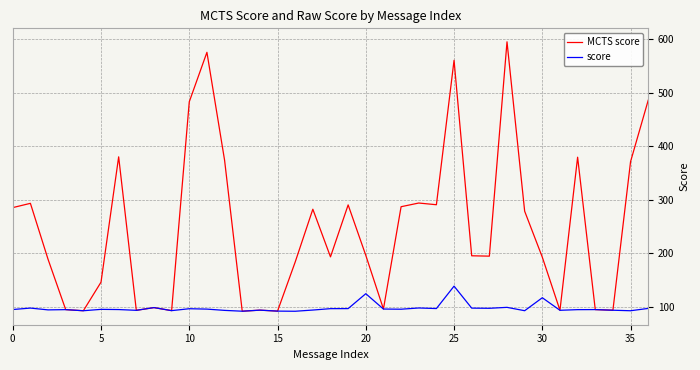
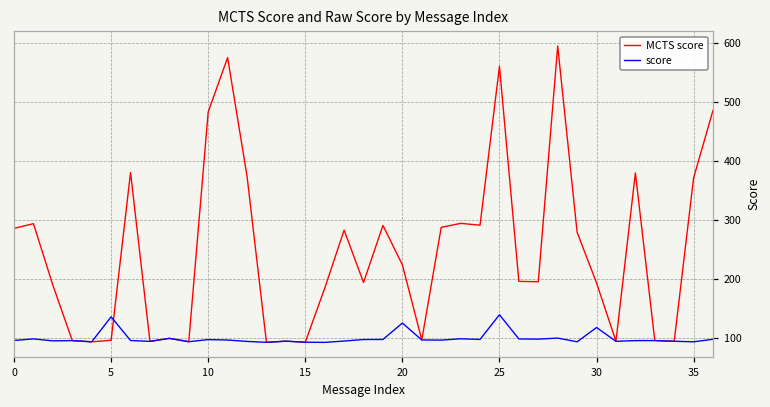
  {
    "MCTS score": {
      "0": 290,
-     "5": 150,
+     "5": 100,
      "10": 480,
-     "20": 200,
+     "20": 220,
      "25": 560,
      "30": 190,
      "35": 370
    },
    "score": {
      "0": 100,
-     "5": 100,
+     "5": 140,
      "10": 100,
      "20": 120,
      "25": 140,
      "30": 120,
      "35": 90
    }
  }
